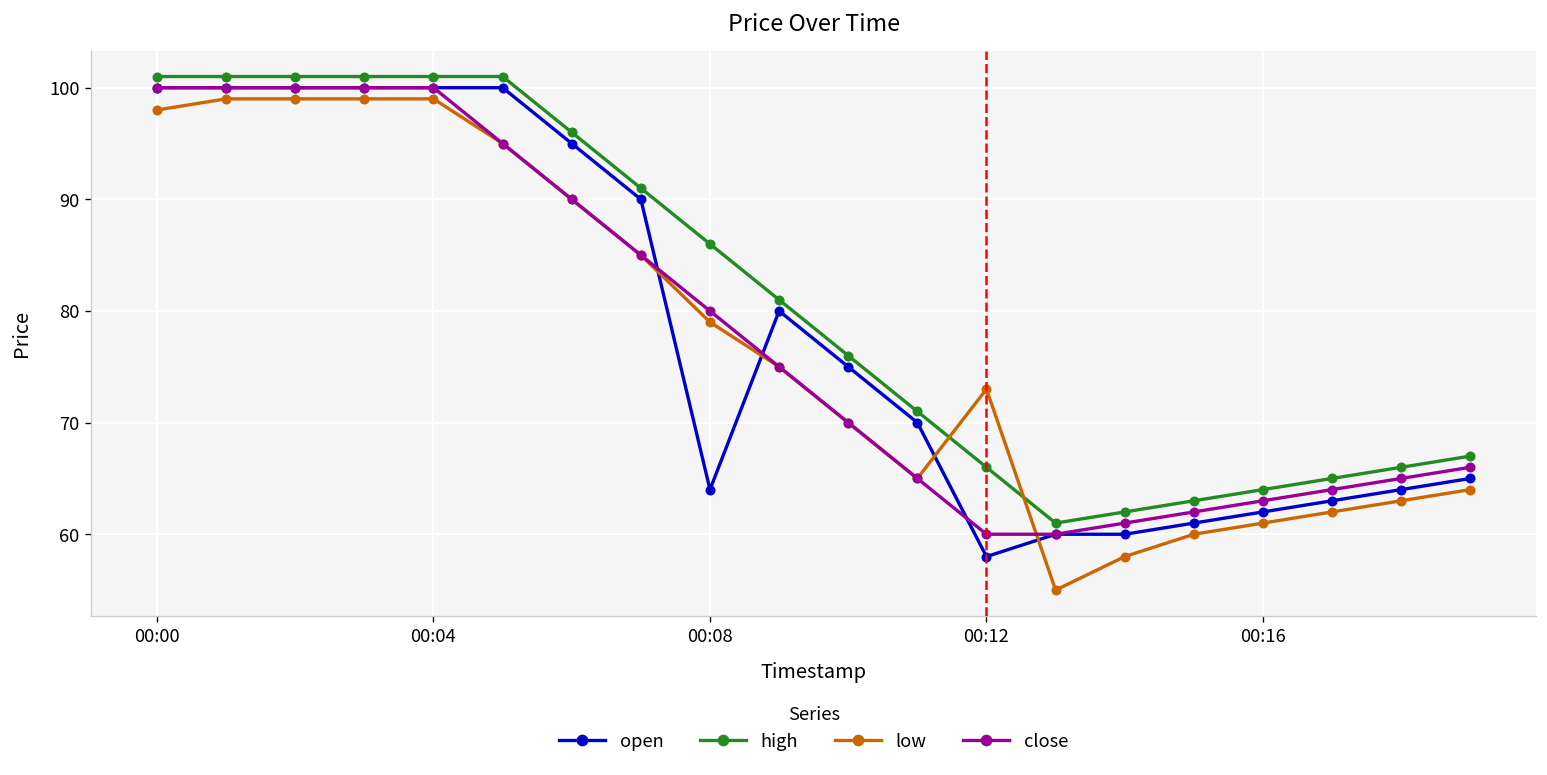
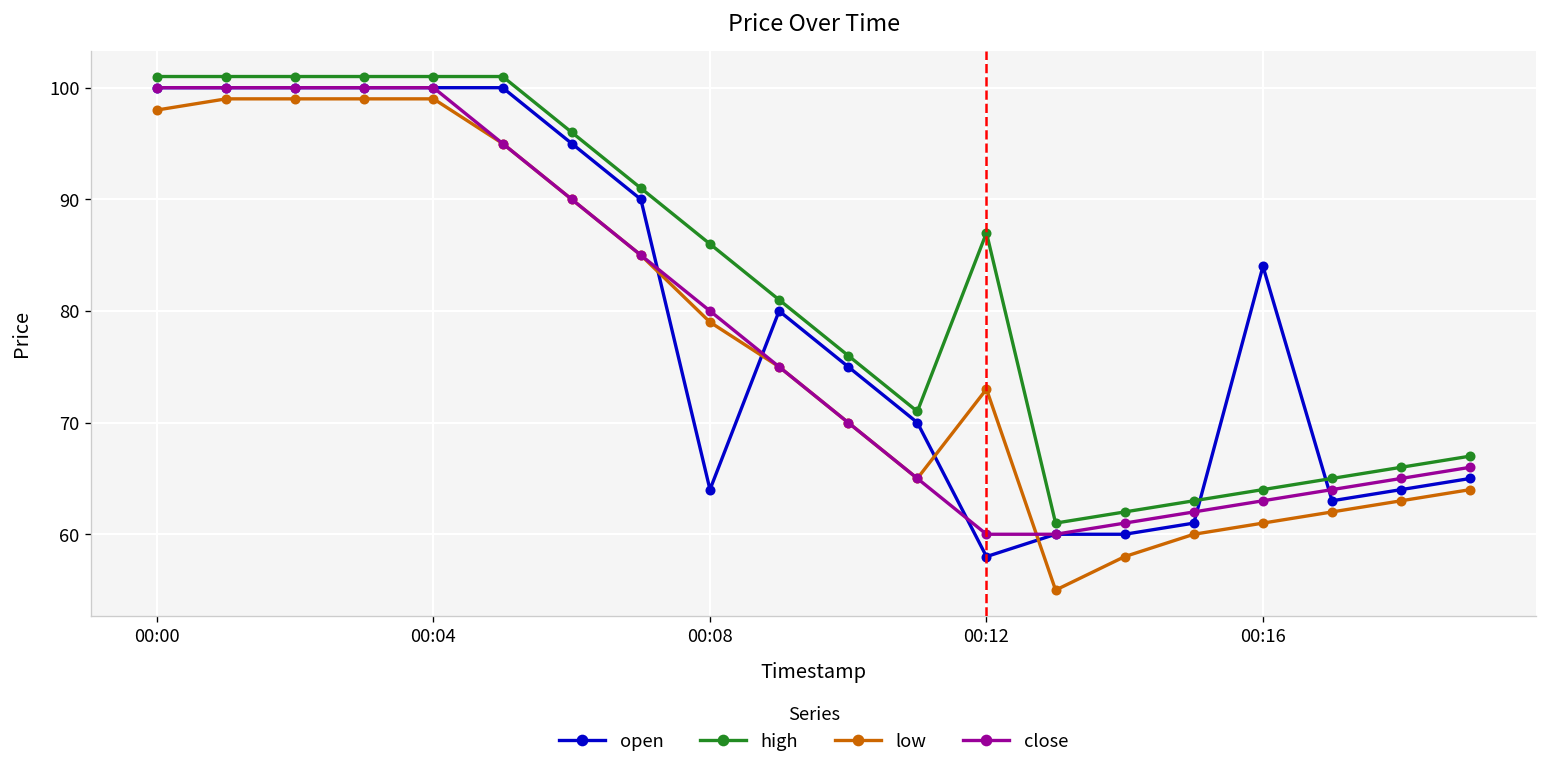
  {
    "open": {
      "00:08": 64,
      "00:12": 58,
-     "00:16": 62
+     "00:16": 84
    },
    "high": {
      "00:00": 101,
      "00:04": 101,
      "00:08": 86,
-     "00:12": 66,
+     "00:12": 87,
      "00:16": 64
    },
    "low": {
      "00:00": 98,
      "00:04": 99,
      "00:08": 79,
      "00:12": 73,
      "00:16": 61
    },
    "close": {
      "00:08": 80,
      "00:12": 60,
      "00:16": 63
    }
  }
